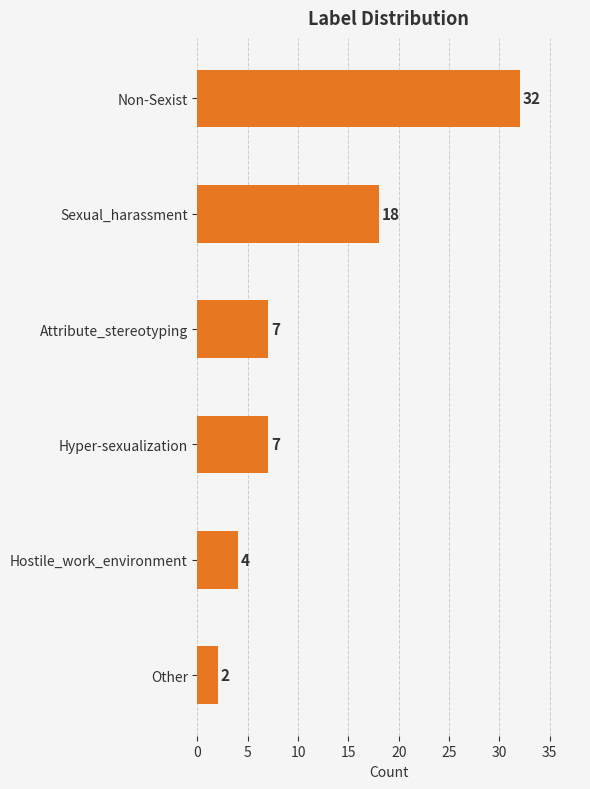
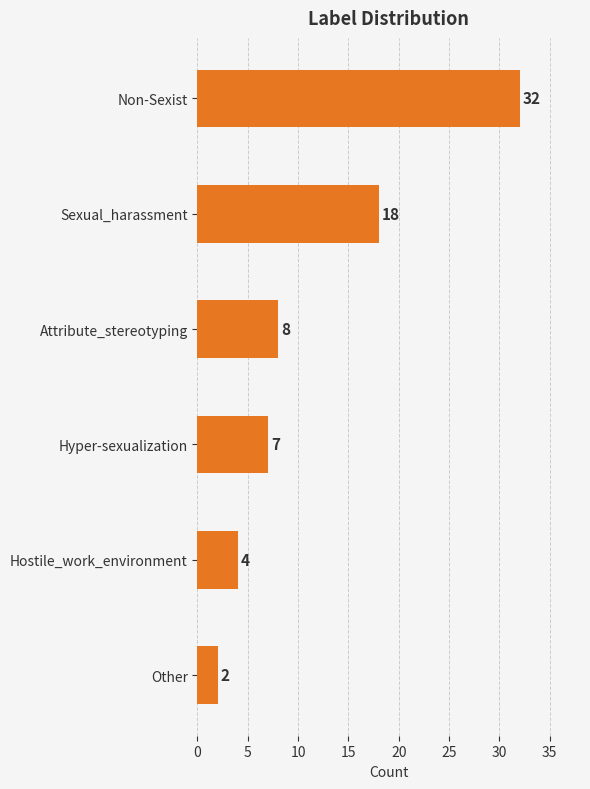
  {
    "Non-Sexist": 32,
    "Sexual_harassment": 18,
-   "Attribute_stereotyping": 7,
+   "Attribute_stereotyping": 8,
    "Hyper-sexualization": 7,
    "Hostile_work_environment": 4,
    "Other": 2
  }
